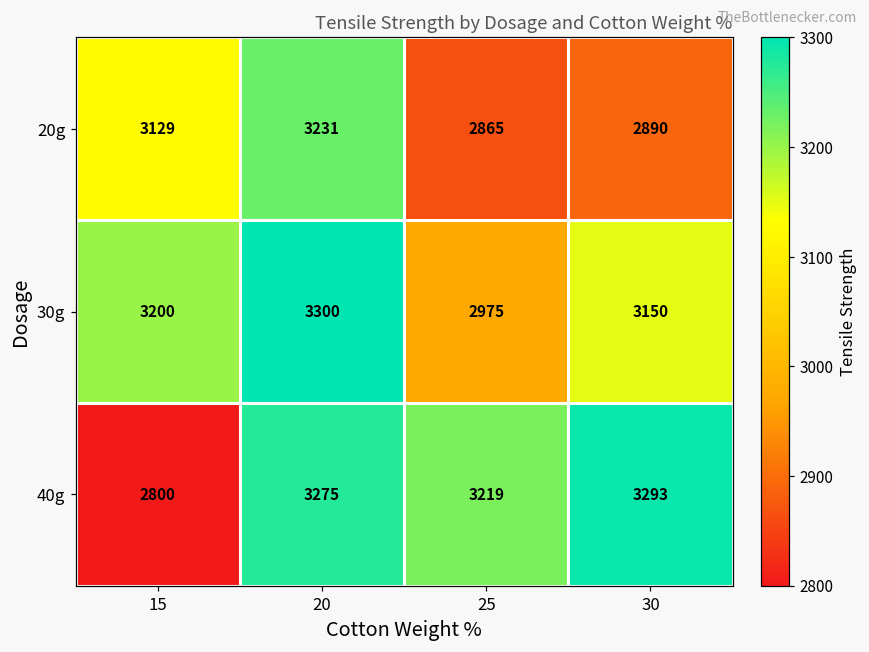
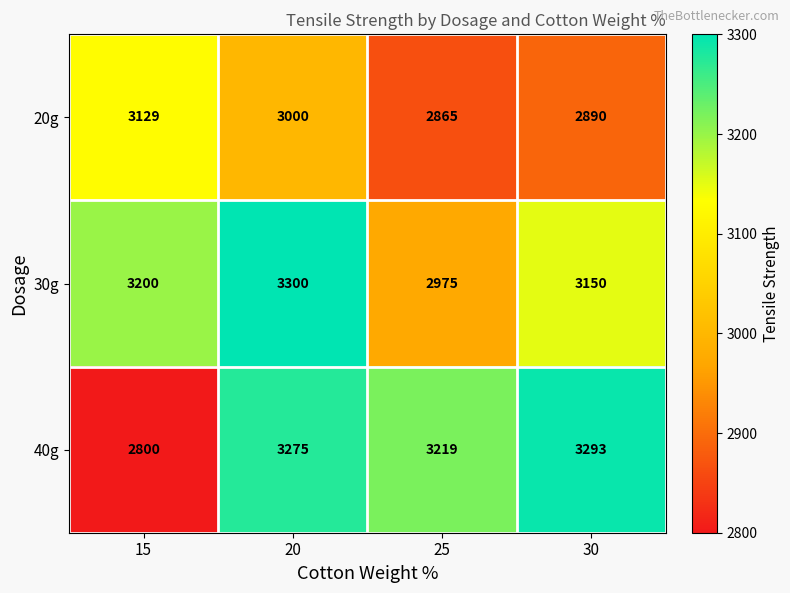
  {
    "20g": {
      "15": 3129,
-     "20": 3231,
+     "20": 3000,
      "25": 2865,
      "30": 2890
    },
    "30g": {
      "15": 3200,
      "20": 3300,
      "25": 2975,
      "30": 3150
    },
    "40g": {
      "15": 2800,
      "20": 3275,
      "25": 3219,
      "30": 3293
    }
  }
